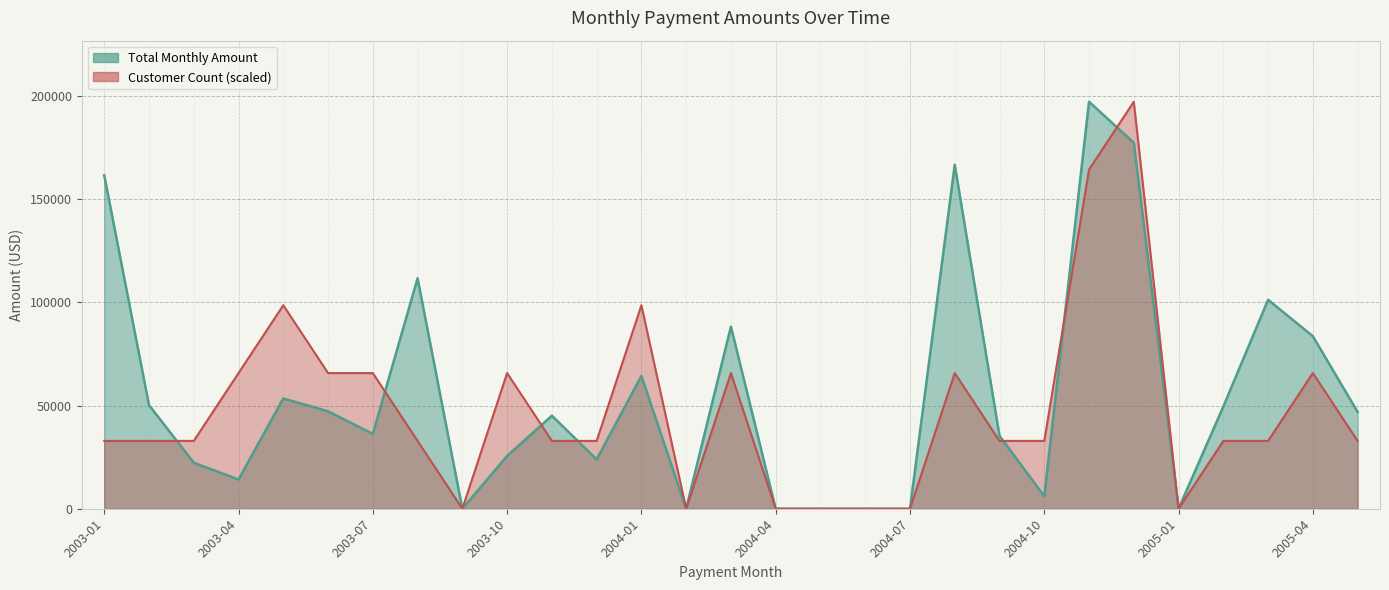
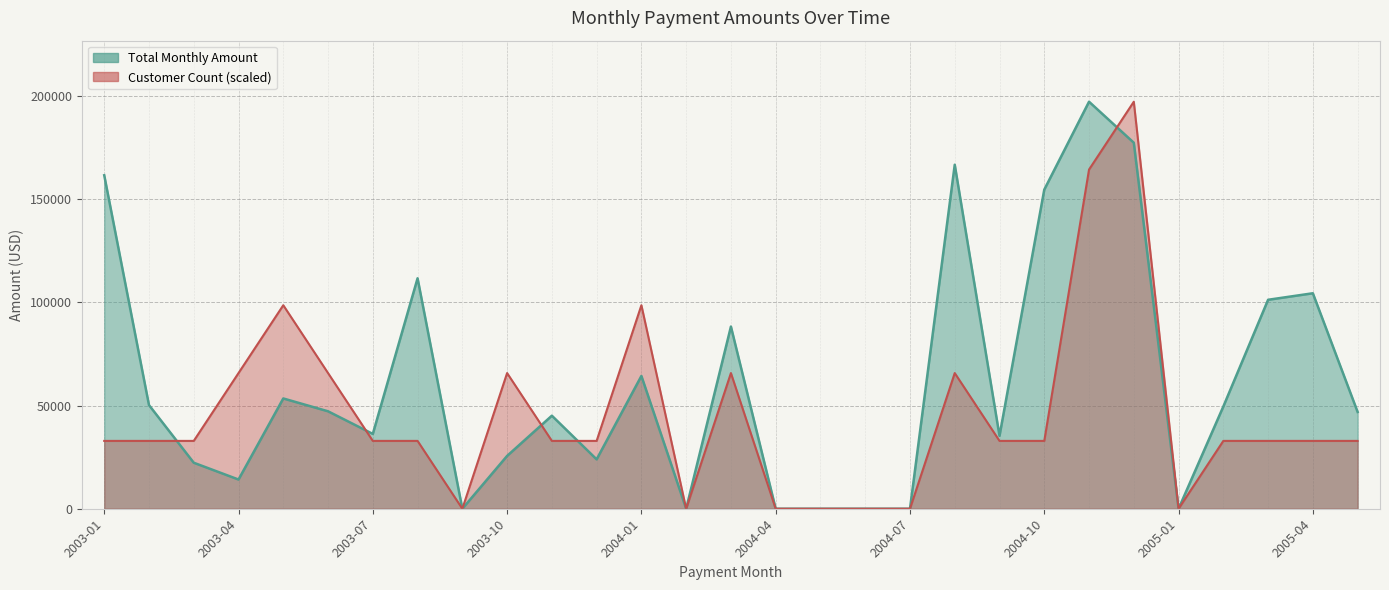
  {
    "Total Monthly Amount": {
      "2003-01": 162000,
      "2003-04": 14000,
      "2003-07": 36000,
      "2003-10": 26000,
      "2004-01": 64000,
-     "2004-10": 6000,
-     "2005-04": 84000
+     "2004-10": 155000,
+     "2005-04": 104000
    },
    "Customer Count (scaled)": {
      "2003-01": 33000,
      "2003-04": 66000,
-     "2003-07": 66000,
+     "2003-07": 33000,
      "2003-10": 66000,
      "2004-01": 99000,
      "2004-10": 33000,
-     "2005-04": 66000
+     "2005-04": 33000
    }
  }
